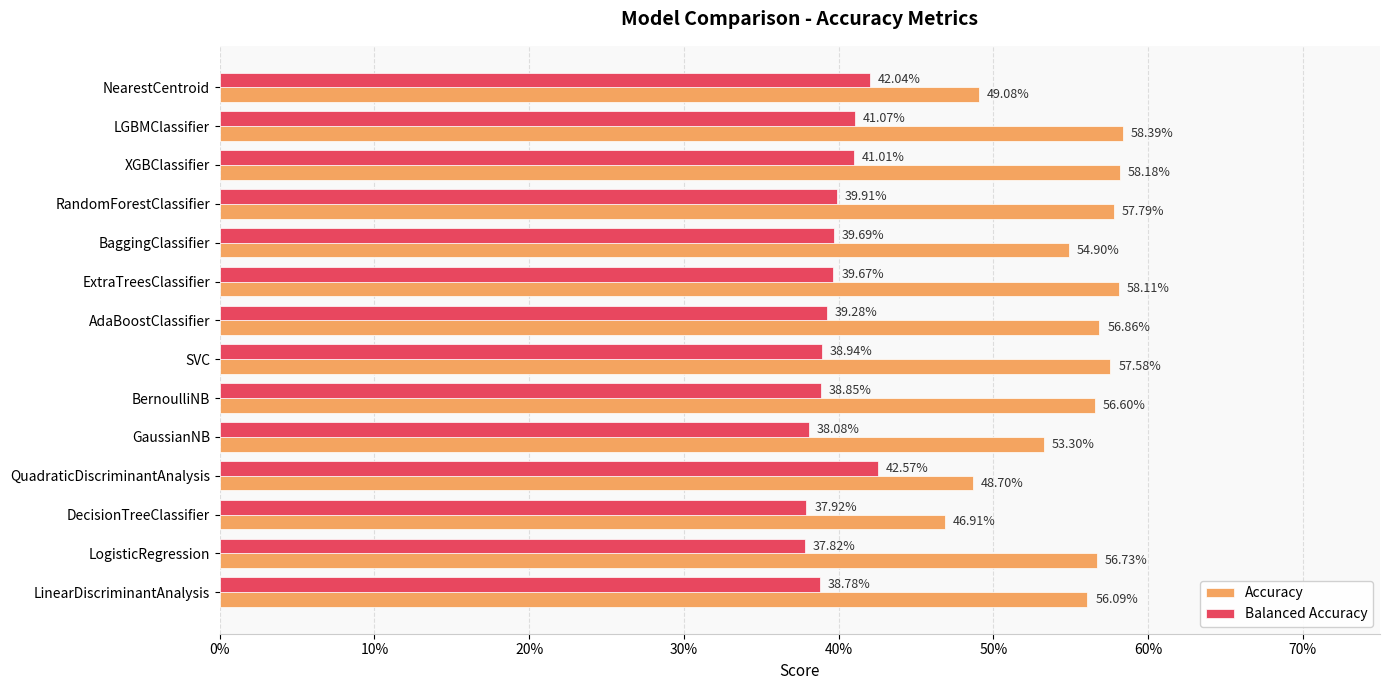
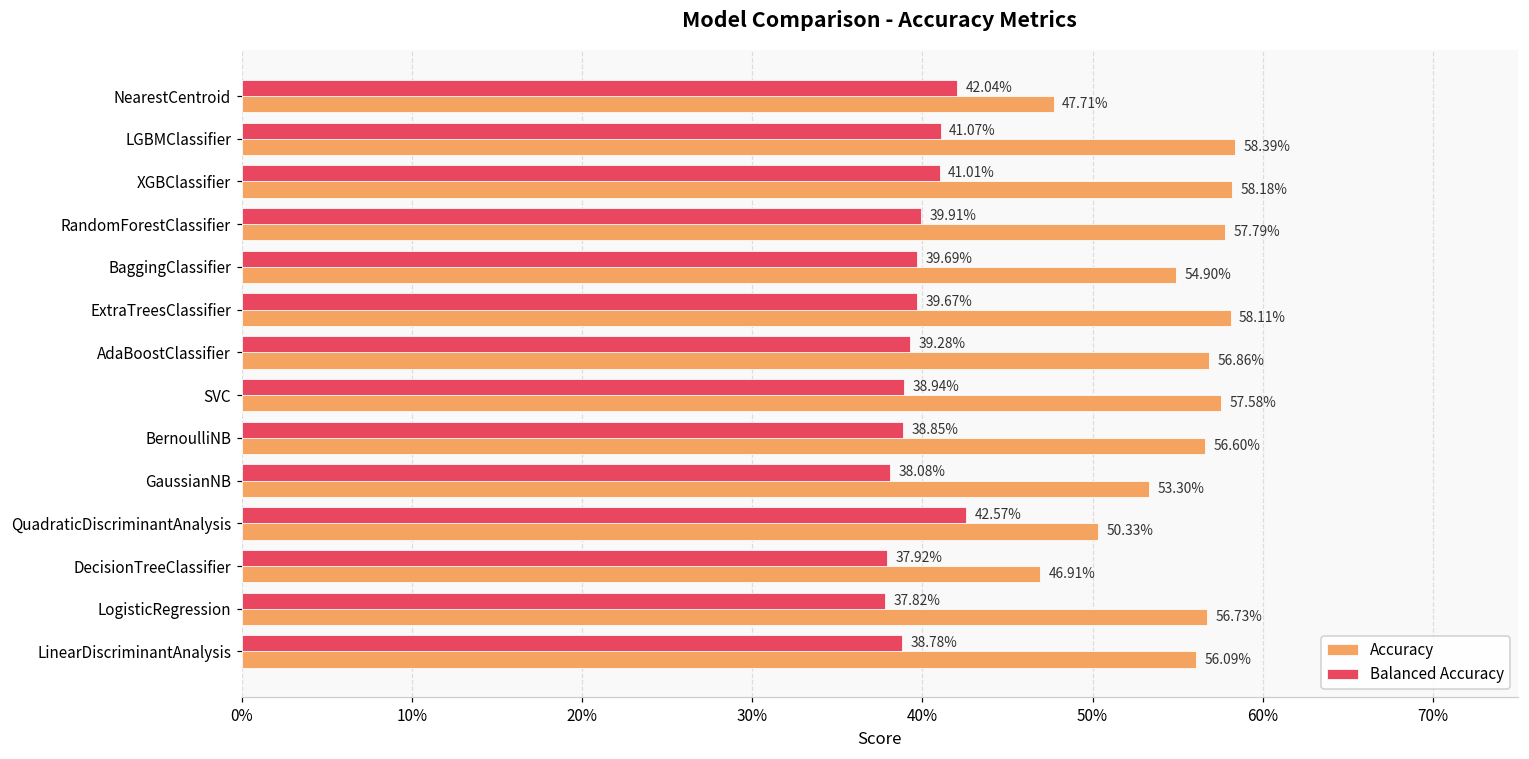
  {
    "Accuracy": {
-     "NearestCentroid": "49.08%",
+     "NearestCentroid": "47.71%",
      "LGBMClassifier": "58.39%",
      "XGBClassifier": "58.18%",
      "RandomForestClassifier": "57.79%",
      "BaggingClassifier": "54.90%",
      "ExtraTreesClassifier": "58.11%",
      "AdaBoostClassifier": "56.86%",
      "SVC": "57.58%",
      "BernoulliNB": "56.60%",
      "GaussianNB": "53.30%",
-     "QuadraticDiscriminantAnalysis": "48.70%",
+     "QuadraticDiscriminantAnalysis": "50.33%",
      "DecisionTreeClassifier": "46.91%",
      "LogisticRegression": "56.73%",
      "LinearDiscriminantAnalysis": "56.09%"
    },
    "Balanced Accuracy": {
      "NearestCentroid": "42.04%",
      "LGBMClassifier": "41.07%",
      "XGBClassifier": "41.01%",
      "RandomForestClassifier": "39.91%",
      "BaggingClassifier": "39.69%",
      "ExtraTreesClassifier": "39.67%",
      "AdaBoostClassifier": "39.28%",
      "SVC": "38.94%",
      "BernoulliNB": "38.85%",
      "GaussianNB": "38.08%",
      "QuadraticDiscriminantAnalysis": "42.57%",
      "DecisionTreeClassifier": "37.92%",
      "LogisticRegression": "37.82%",
      "LinearDiscriminantAnalysis": "38.78%"
    }
  }
